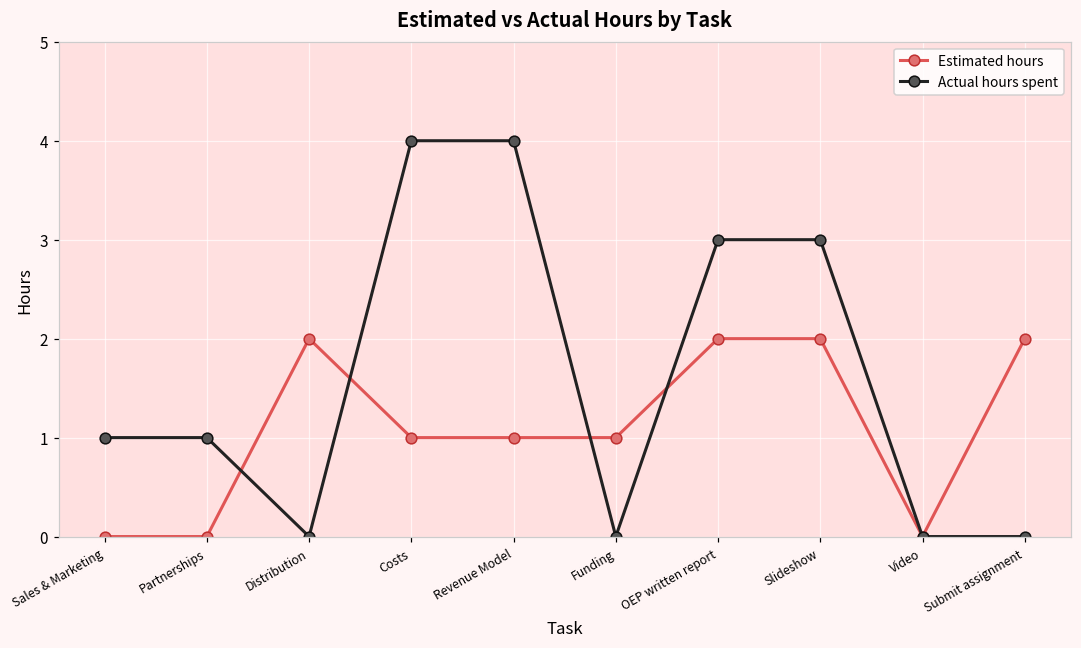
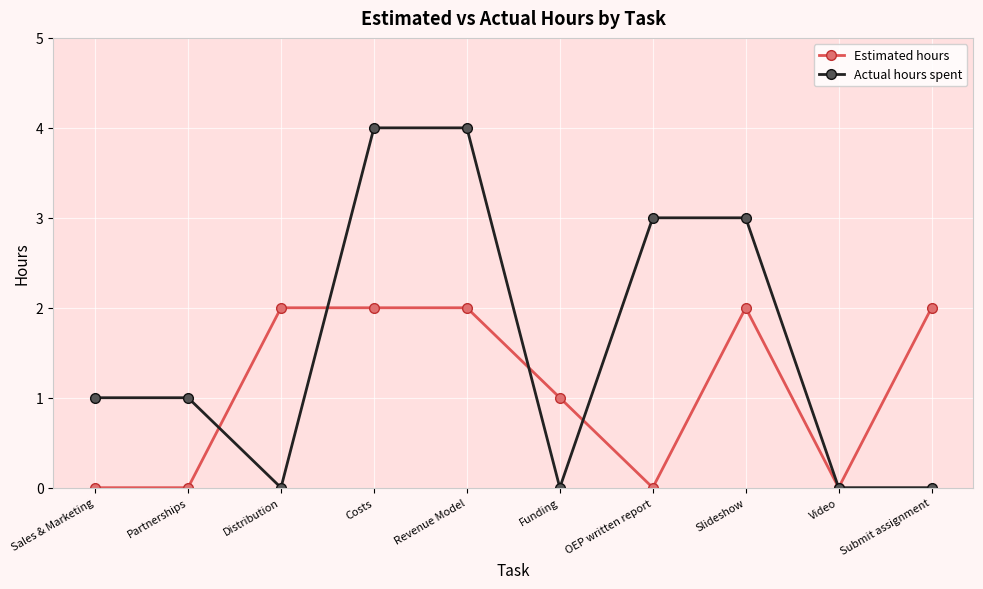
  {
    "Estimated hours": {
      "Sales & Marketing": 0,
      "Partnerships": 0,
      "Distribution": 2,
-     "Costs": 1,
-     "Revenue Model": 1,
+     "Costs": 2,
+     "Revenue Model": 2,
      "Funding": 1,
-     "OEP written report": 2,
+     "OEP written report": 0,
      "Slideshow": 2,
      "Submit assignment": 2
    },
    "Actual hours spent": {
      "Sales & Marketing": 1,
      "Partnerships": 1,
      "Distribution": 0,
      "Costs": 4,
      "Revenue Model": 4,
      "Funding": 0,
      "OEP written report": 3,
      "Slideshow": 3,
      "Submit assignment": 0
    }
  }
